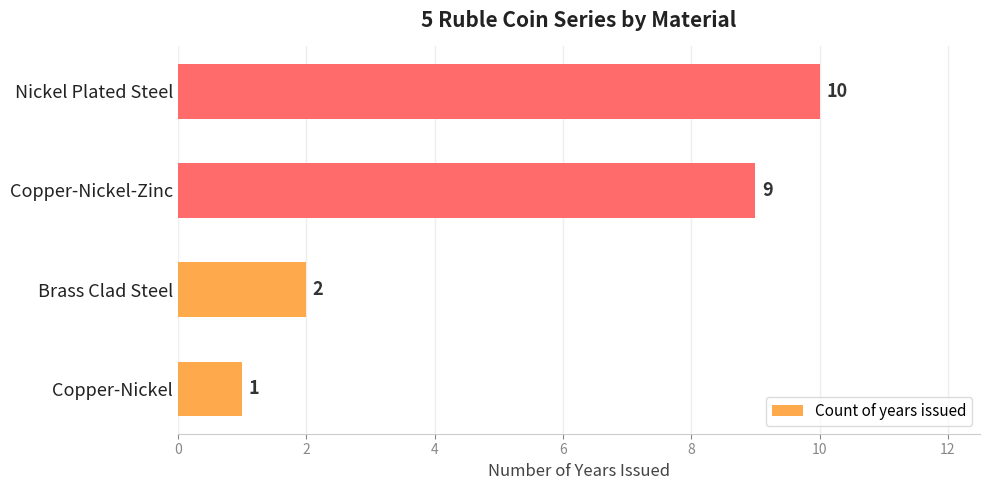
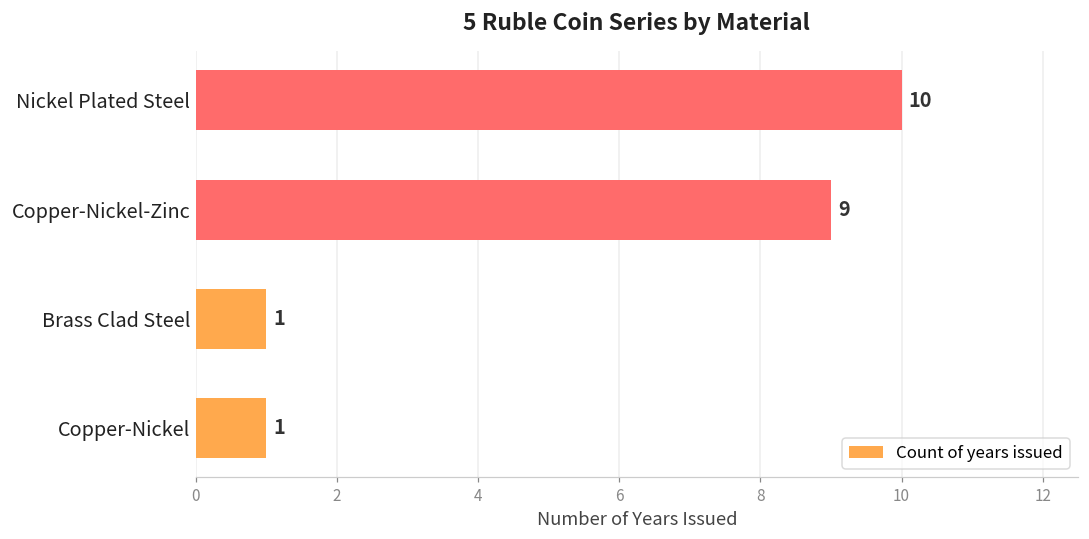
  {
    "Nickel Plated Steel": 10,
    "Copper-Nickel-Zinc": 9,
-   "Brass Clad Steel": 2,
+   "Brass Clad Steel": 1,
    "Copper-Nickel": 1
  }
